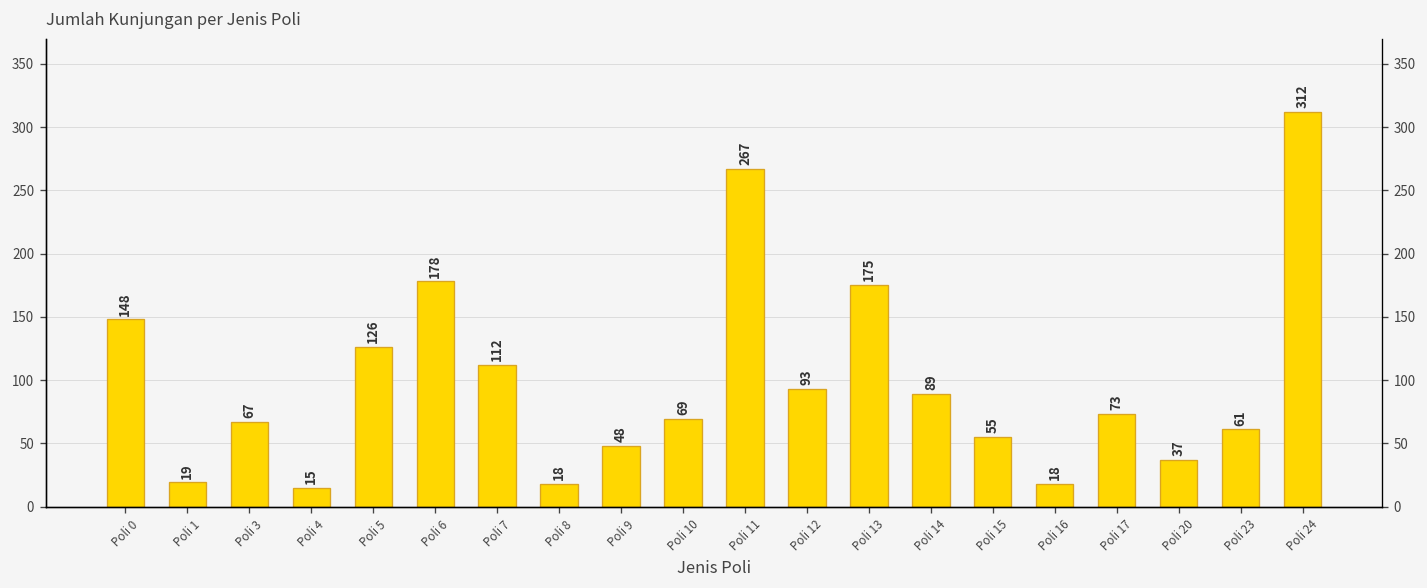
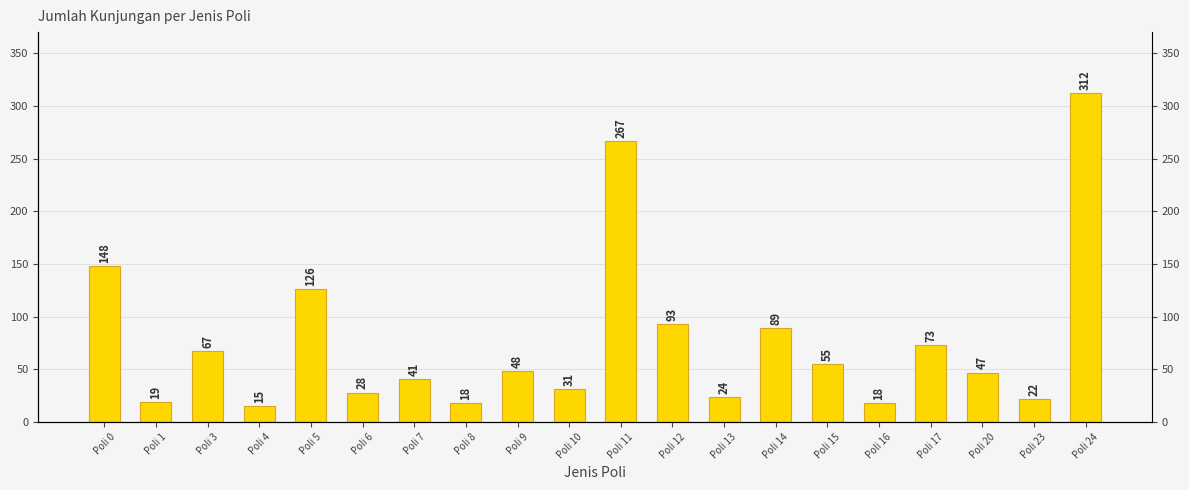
  {
    "Poli 0": 148,
    "Poli 1": 19,
    "Poli 3": 67,
    "Poli 4": 15,
    "Poli 5": 126,
-   "Poli 6": 178,
-   "Poli 7": 112,
+   "Poli 6": 28,
+   "Poli 7": 41,
    "Poli 8": 18,
    "Poli 9": 48,
-   "Poli 10": 69,
+   "Poli 10": 31,
    "Poli 11": 267,
    "Poli 12": 93,
-   "Poli 13": 175,
+   "Poli 13": 24,
    "Poli 14": 89,
    "Poli 15": 55,
    "Poli 16": 18,
    "Poli 17": 73,
-   "Poli 20": 37,
-   "Poli 23": 61,
+   "Poli 20": 47,
+   "Poli 23": 22,
    "Poli 24": 312
  }
